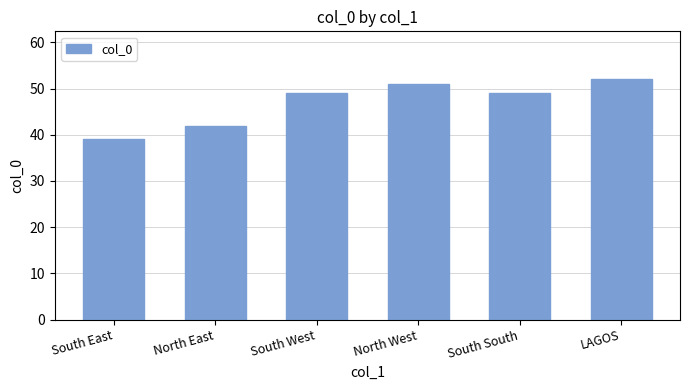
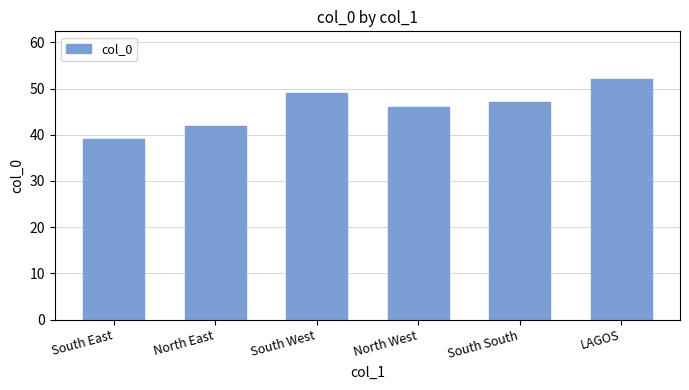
  {
    "South East": 39,
    "North East": 42,
    "South West": 49,
-   "North West": 51,
-   "South South": 49,
+   "North West": 46,
+   "South South": 47,
    "LAGOS": 52
  }
